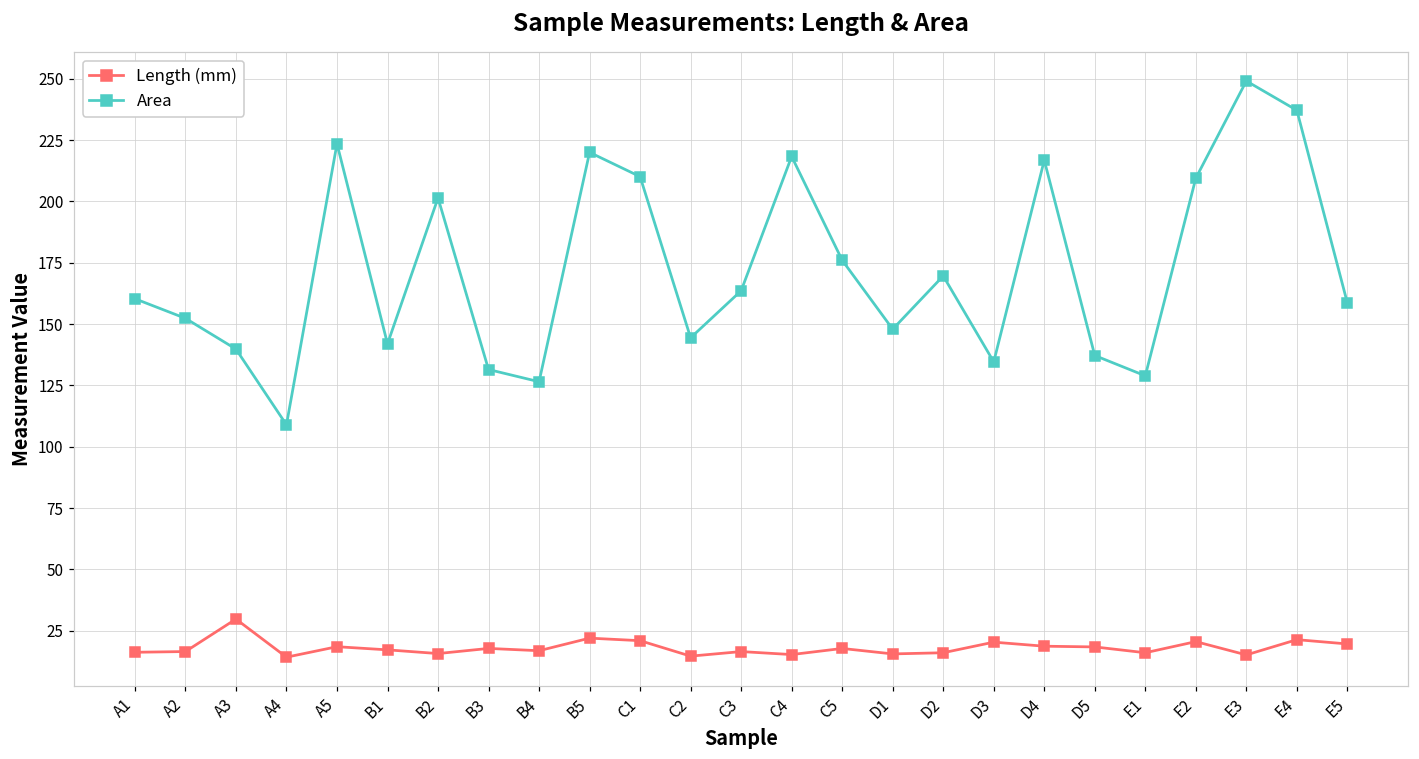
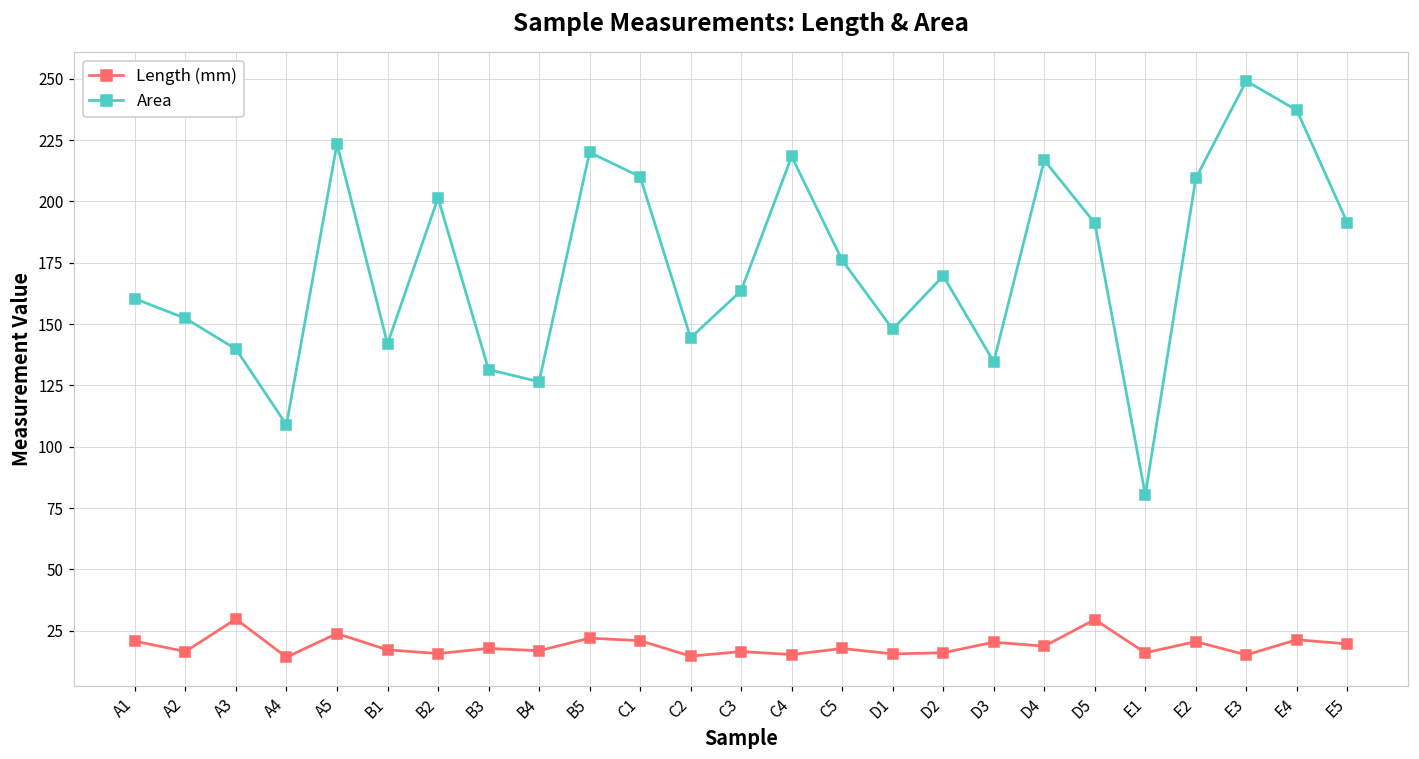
  {
    "Length (mm)": {
-     "A1": 16,
+     "A1": 21,
      "A2": 16,
      "A3": 30,
      "A4": 14,
-     "A5": 18,
+     "A5": 24,
      "B1": 17,
      "B2": 16,
      "B3": 18,
      "B4": 17,
      "B5": 22,
      "C1": 21,
      "C2": 15,
      "C3": 16,
      "C4": 15,
      "C5": 18,
      "D1": 16,
      "D2": 16,
      "D3": 20,
      "D4": 19,
-     "D5": 18,
+     "D5": 30,
      "E1": 16,
      "E2": 21,
      "E3": 15,
      "E4": 21,
      "E5": 20
    },
    "Area": {
      "A1": 160,
      "A2": 152,
      "A3": 140,
      "A4": 109,
      "A5": 224,
      "B1": 142,
      "B2": 201,
      "B3": 131,
      "B4": 126,
      "B5": 220,
      "C1": 210,
      "C2": 144,
      "C3": 164,
      "C4": 218,
      "C5": 176,
      "D1": 148,
      "D2": 170,
      "D3": 135,
      "D4": 217,
-     "D5": 137,
-     "E1": 129,
+     "D5": 191,
+     "E1": 80,
      "E2": 209,
      "E3": 249,
      "E4": 237,
-     "E5": 159
+     "E5": 191
    }
  }
